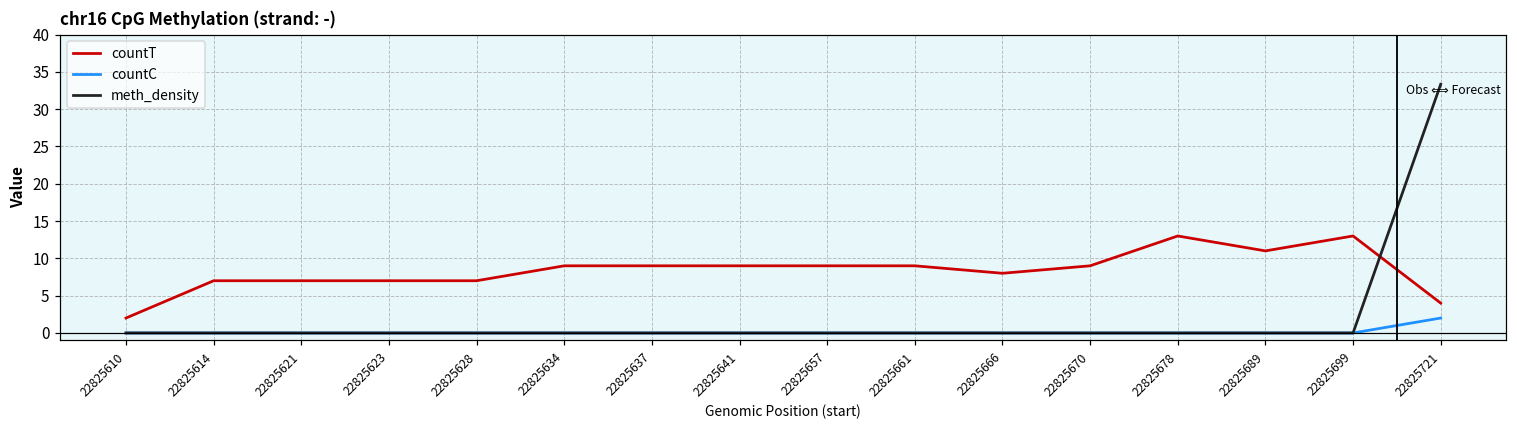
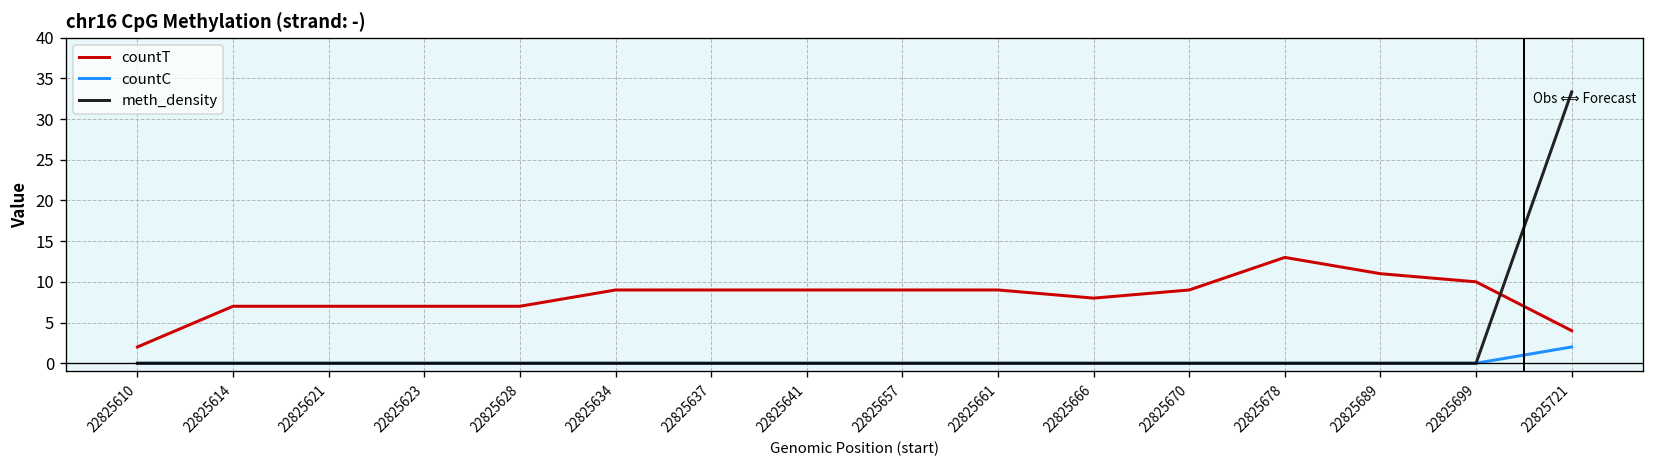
  {
    "countT": {
      "22825610": 2,
      "22825614": 7,
      "22825621": 7,
      "22825623": 7,
      "22825628": 7,
      "22825634": 9,
      "22825637": 9,
      "22825641": 9,
      "22825657": 9,
      "22825661": 9,
      "22825666": 8,
      "22825670": 9,
      "22825678": 13,
      "22825689": 11,
-     "22825699": 13,
+     "22825699": 10,
      "22825721": 4
    },
    "countC": {
      "22825721": 2
    },
    "meth_density": {
      "22825721": 33
    }
  }
